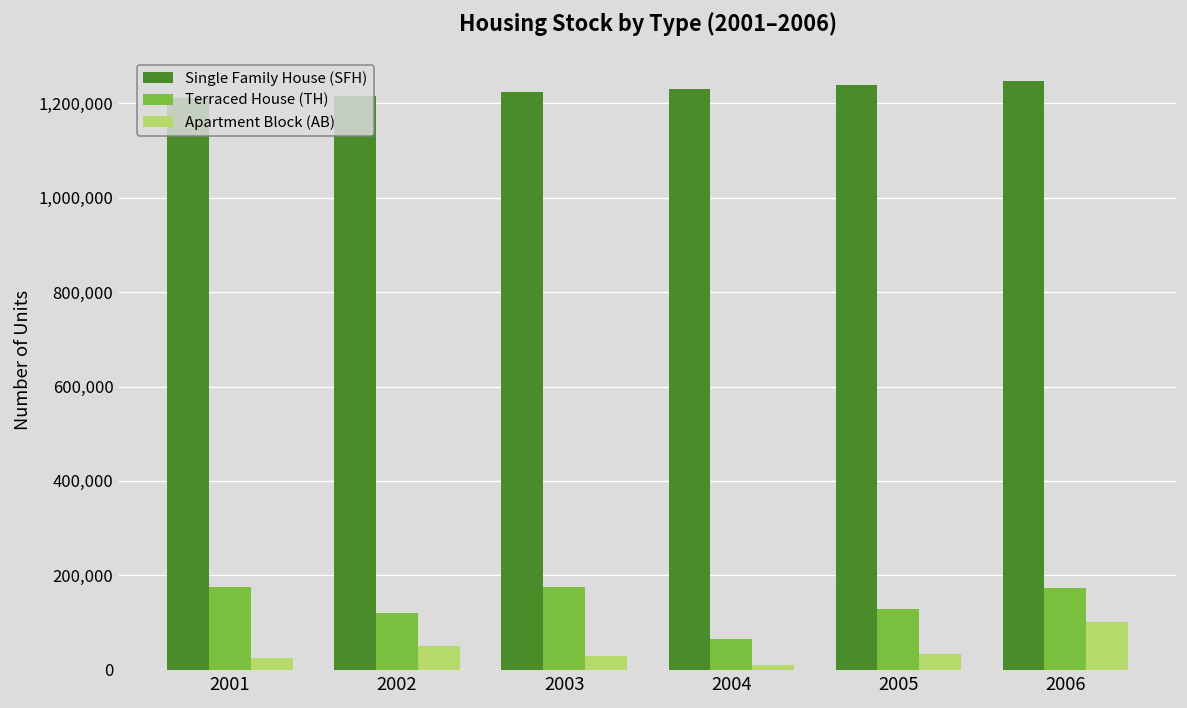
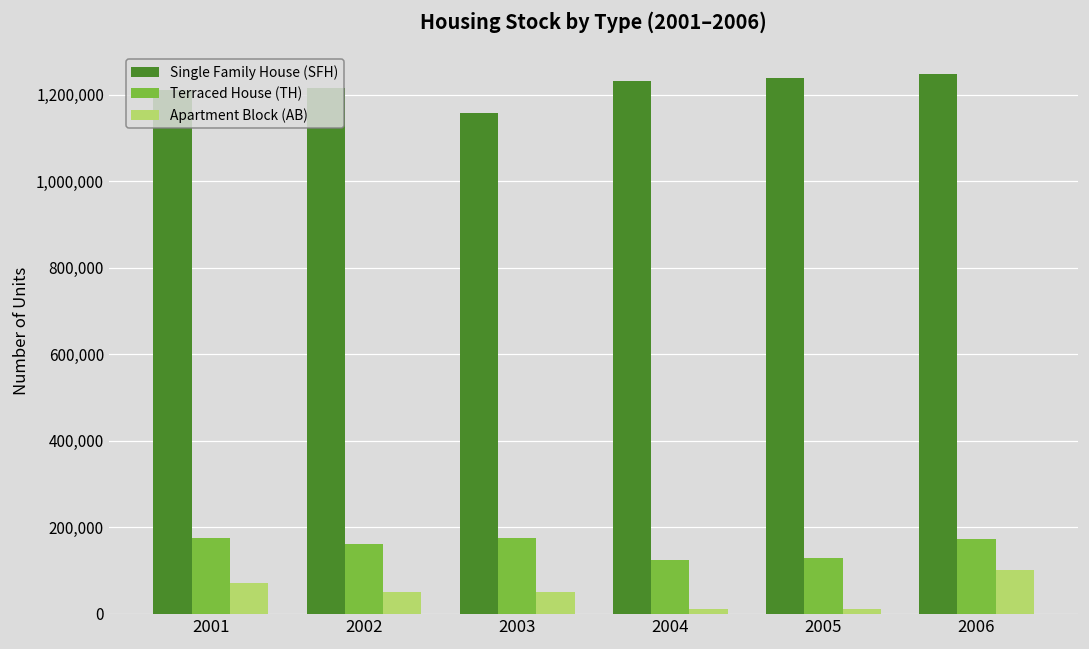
  {
    "Single Family House (SFH)": {
-     "2003": "1,220,000",
+     "2003": "1,160,000",
      "2004": "1,230,000",
      "2005": "1,240,000",
      "2006": "1,250,000"
    },
    "Terraced House (TH)": {
      "2001": "170,000",
-     "2002": "120,000",
+     "2002": "160,000",
      "2003": "180,000",
-     "2004": "70,000",
+     "2004": "130,000",
      "2005": "130,000",
      "2006": "170,000"
    },
    "Apartment Block (AB)": {
-     "2001": "20,000",
+     "2001": "70,000",
      "2002": "50,000",
-     "2003": "30,000",
+     "2003": "50,000",
      "2004": "10,000",
-     "2005": "30,000",
+     "2005": "10,000",
      "2006": "100,000"
    }
  }
